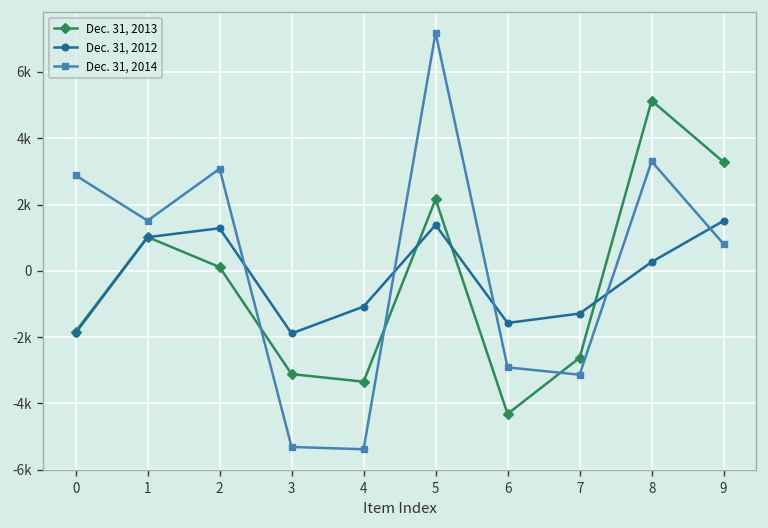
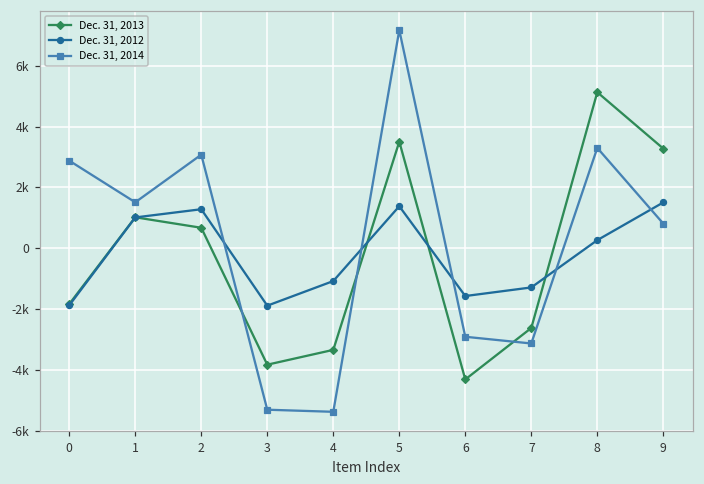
  {
    "Dec. 31, 2013": {
-     "2": 100,
-     "3": -3100,
+     "2": 700,
+     "3": -3800,
      "4": -3300,
-     "5": 2200,
+     "5": 3500,
      "6": -4300,
      "7": -2600,
      "8": 5100,
      "9": 3300
    }
  }
